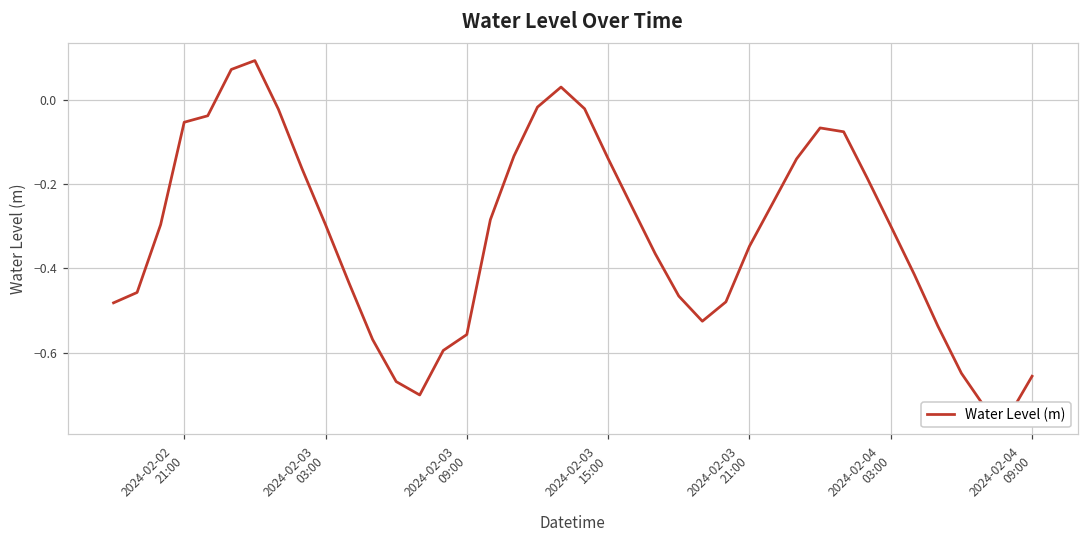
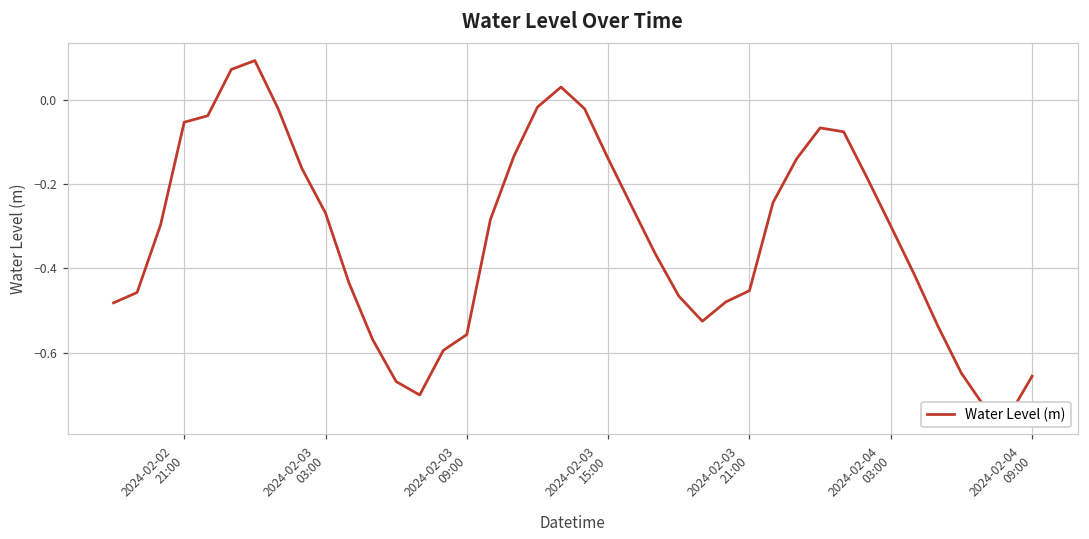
  {
    "2024-02-02 21:00": -0.05,
-   "2024-02-03 03:00": -0.30,
+   "2024-02-03 03:00": -0.27,
    "2024-02-03 09:00": -0.56,
    "2024-02-03 15:00": -0.14,
-   "2024-02-03 21:00": -0.35,
+   "2024-02-03 21:00": -0.45,
    "2024-02-04 03:00": -0.30,
    "2024-02-04 09:00": -0.66
  }
